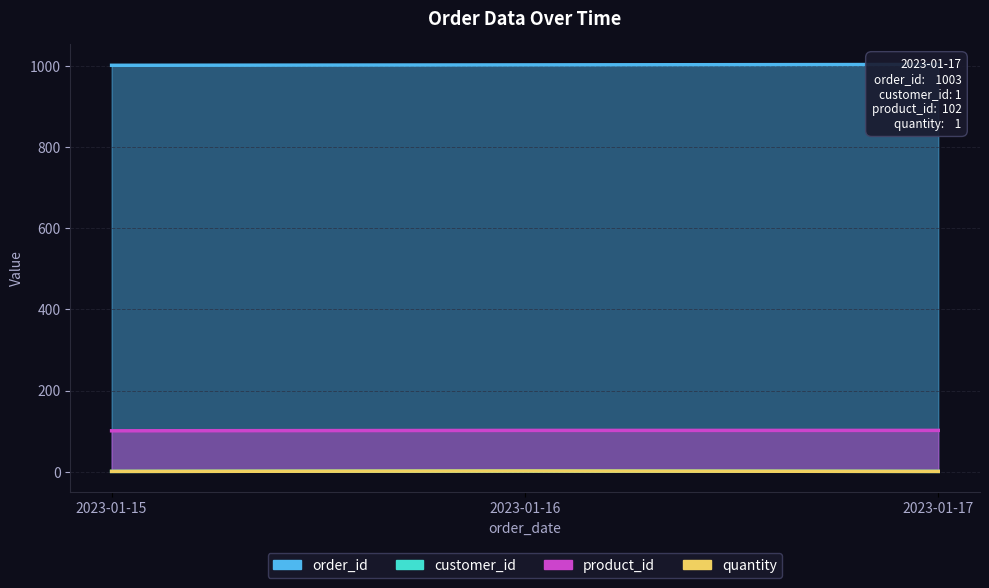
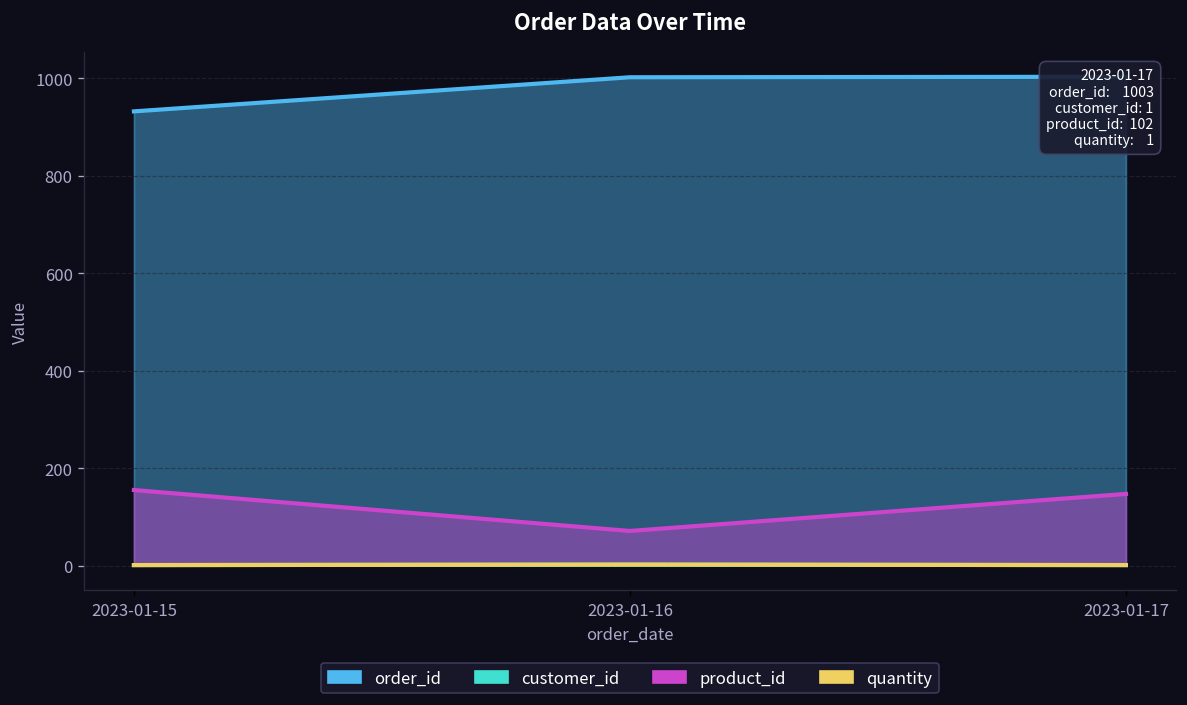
  {
    "order_id": {
-     "2023-01-15": 1000,
+     "2023-01-15": 930,
      "2023-01-16": 1000
    },
    "quantity": {
      "2023-01-15": 0,
      "2023-01-16": 0,
      "2023-01-17": 0
    },
    "product_id": {
-     "2023-01-15": 100,
-     "2023-01-16": 100,
-     "2023-01-17": 100
+     "2023-01-15": 160,
+     "2023-01-16": 70,
+     "2023-01-17": 150
    }
  }
